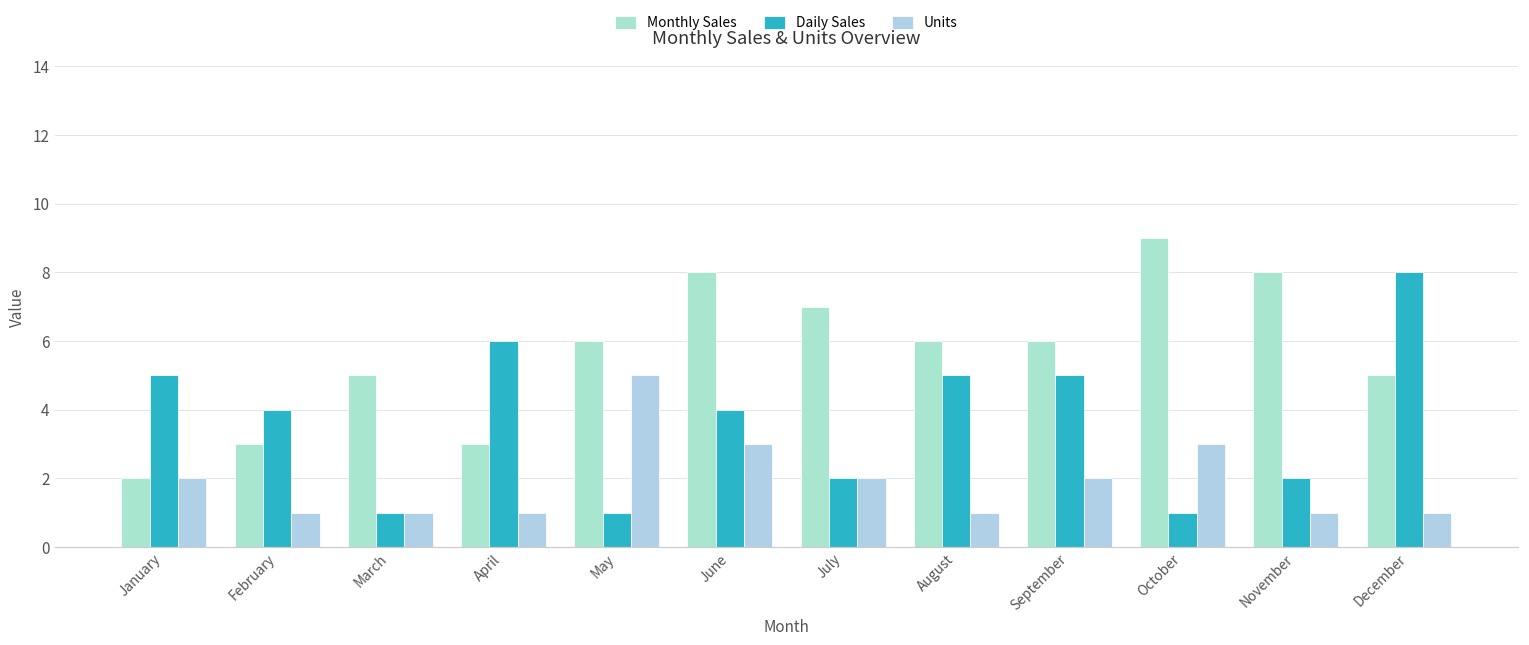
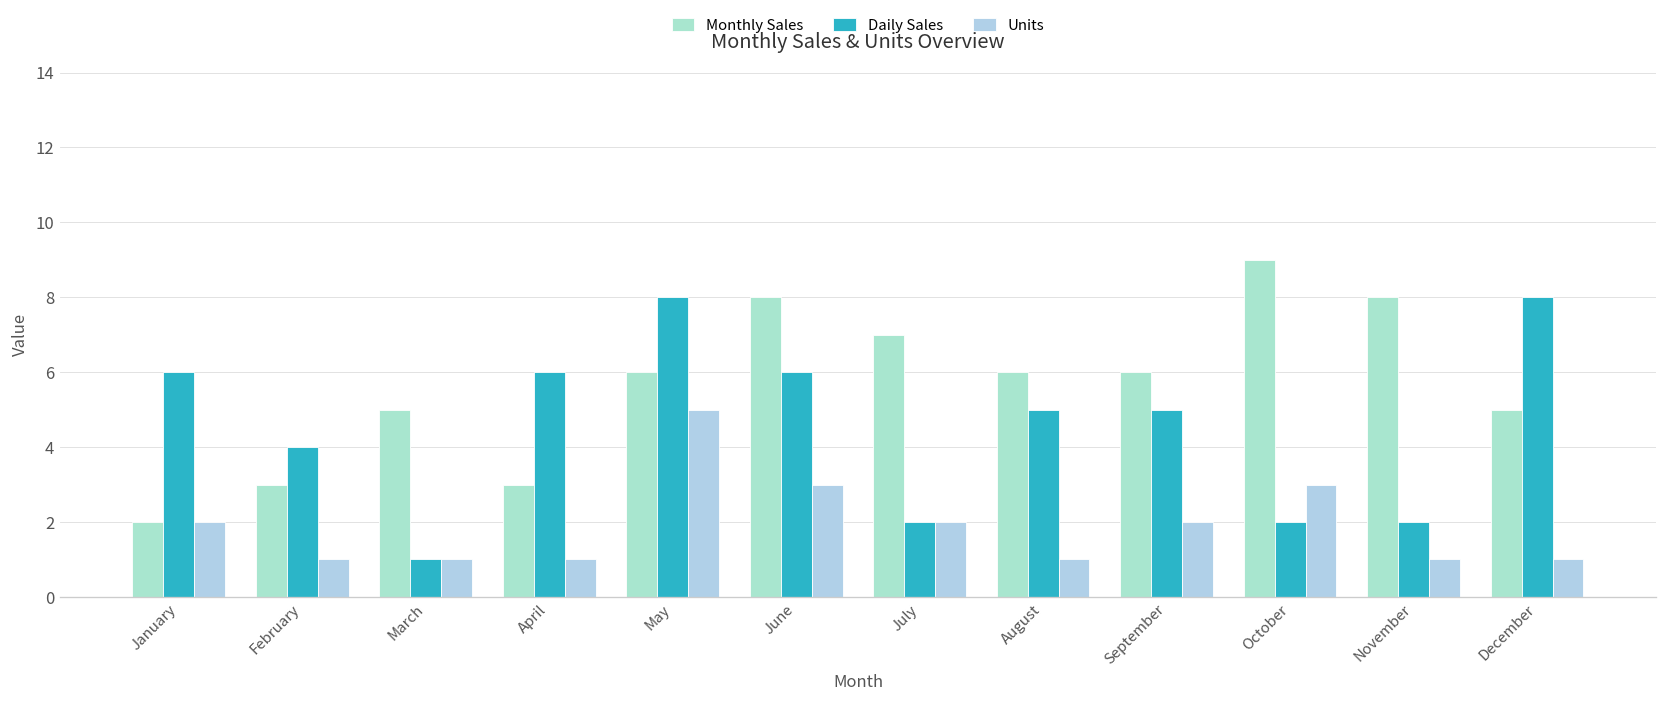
  {
    "Daily Sales": {
-     "January": 5,
+     "January": 6,
      "February": 4,
      "March": 1,
      "April": 6,
-     "May": 1,
-     "June": 4,
+     "May": 8,
+     "June": 6,
      "July": 2,
      "August": 5,
      "September": 5,
-     "October": 1,
+     "October": 2,
      "November": 2,
      "December": 8
    }
  }
